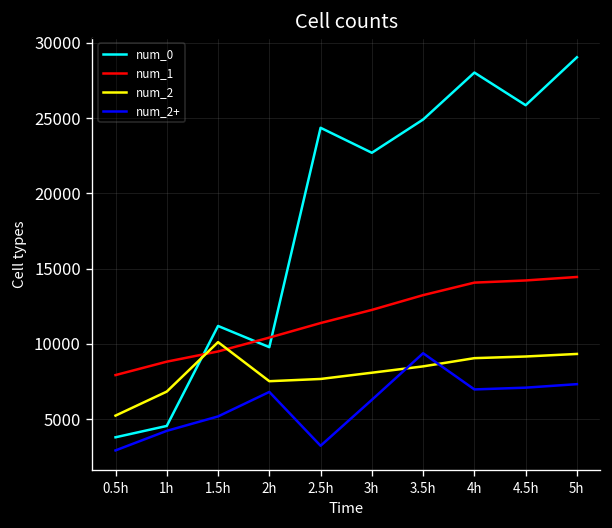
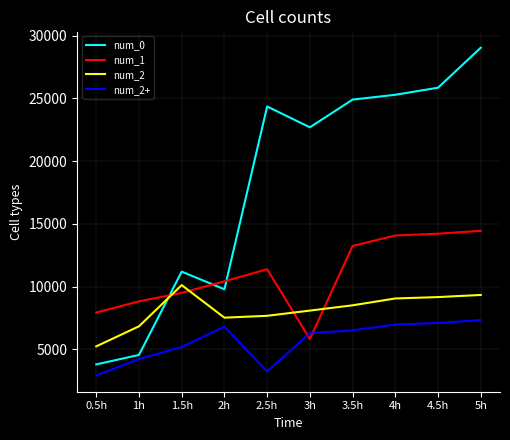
  {
    "num_0": {
      "0.5h": 3800,
      "1h": 4500,
      "1.5h": 11200,
      "2h": 9800,
      "2.5h": 24400,
      "3h": 22700,
      "3.5h": 24900,
-     "4h": 28000,
+     "4h": 25300,
      "4.5h": 25900,
      "5h": 29000
    },
    "num_1": {
      "0.5h": 7900,
      "1h": 8800,
      "1.5h": 9500,
      "2h": 10400,
      "2.5h": 11400,
-     "3h": 12300,
+     "3h": 5800,
      "3.5h": 13200,
      "4h": 14100,
      "4.5h": 14200,
      "5h": 14400
    },
    "num_2": {
      "0.5h": 5200,
      "1h": 6800,
      "1.5h": 10100,
      "2h": 7500,
      "2.5h": 7700,
      "3h": 8100,
      "3.5h": 8500,
      "4h": 9100,
      "4.5h": 9200,
      "5h": 9300
    },
    "num_2+": {
      "0.5h": 2900,
      "1h": 4200,
      "1.5h": 5200,
      "2h": 6800,
      "2.5h": 3200,
      "3h": 6300,
-     "3.5h": 9400,
+     "3.5h": 6500,
      "4h": 7000,
      "4.5h": 7100,
      "5h": 7300
    }
  }
